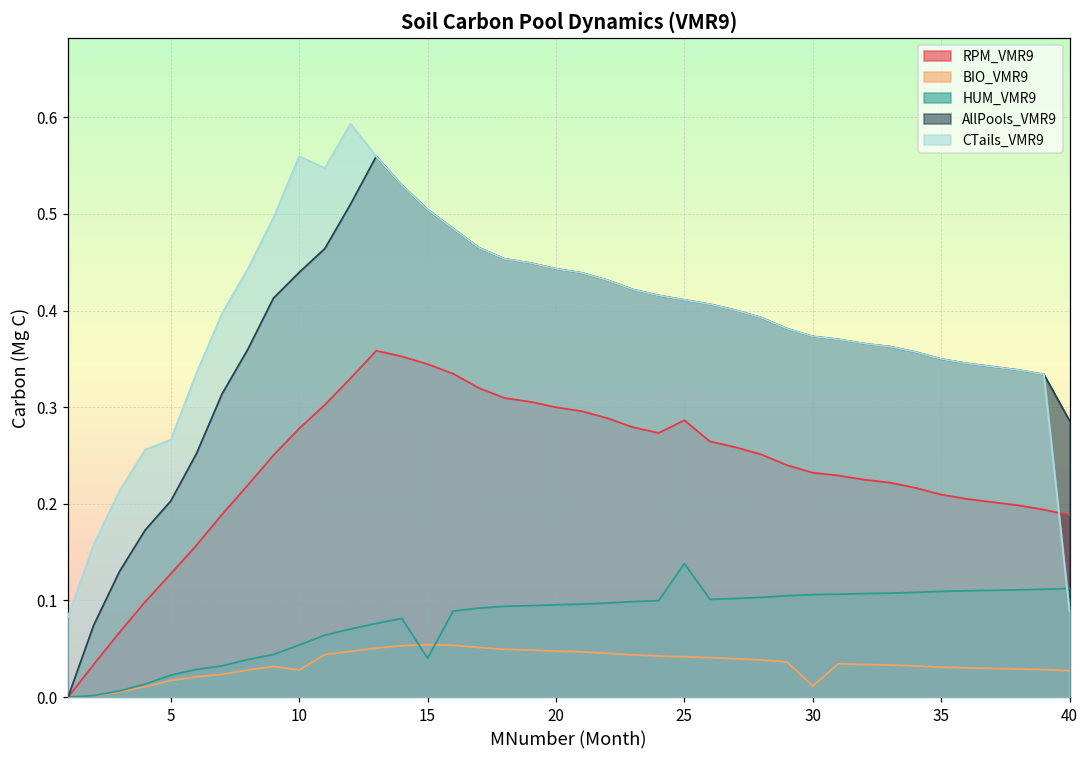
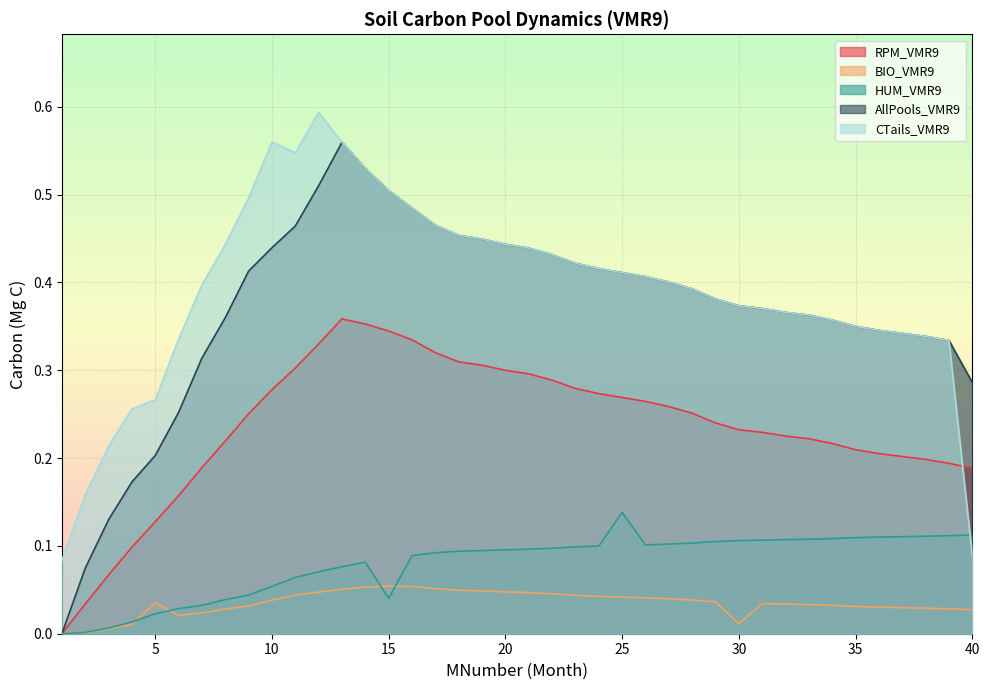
  {
    "RPM_VMR9": {
      "5": 0.13,
      "10": 0.28,
      "15": 0.34,
      "20": 0.30,
-     "25": 0.29,
+     "25": 0.27,
      "30": 0.23,
      "35": 0.21,
      "40": 0.19
    },
    "BIO_VMR9": {
-     "5": 0.02,
-     "10": 0.03,
+     "5": 0.04,
+     "10": 0.04,
      "15": 0.05,
      "20": 0.05,
      "25": 0.04,
      "30": 0.01,
      "35": 0.03,
      "40": 0.03
    },
    "HUM_VMR9": {
      "5": 0.02,
      "10": 0.05,
      "15": 0.04,
      "20": 0.10,
      "25": 0.14,
      "30": 0.11,
      "35": 0.11,
      "40": 0.11
    },
    "AllPools_VMR9": {
      "5": 0.20,
      "10": 0.44,
      "40": 0.29
    },
    "CTails_VMR9": {
      "5": 0.27,
      "10": 0.56,
      "40": 0.09
    }
  }
